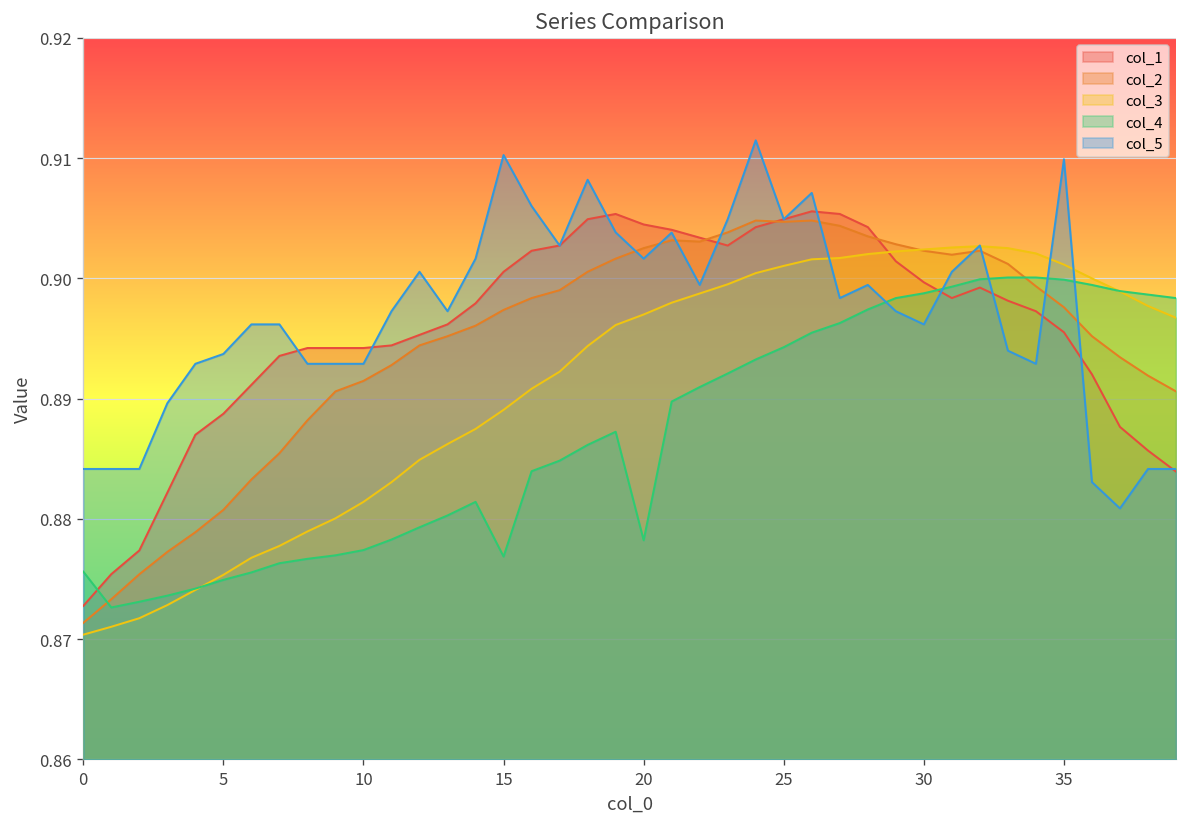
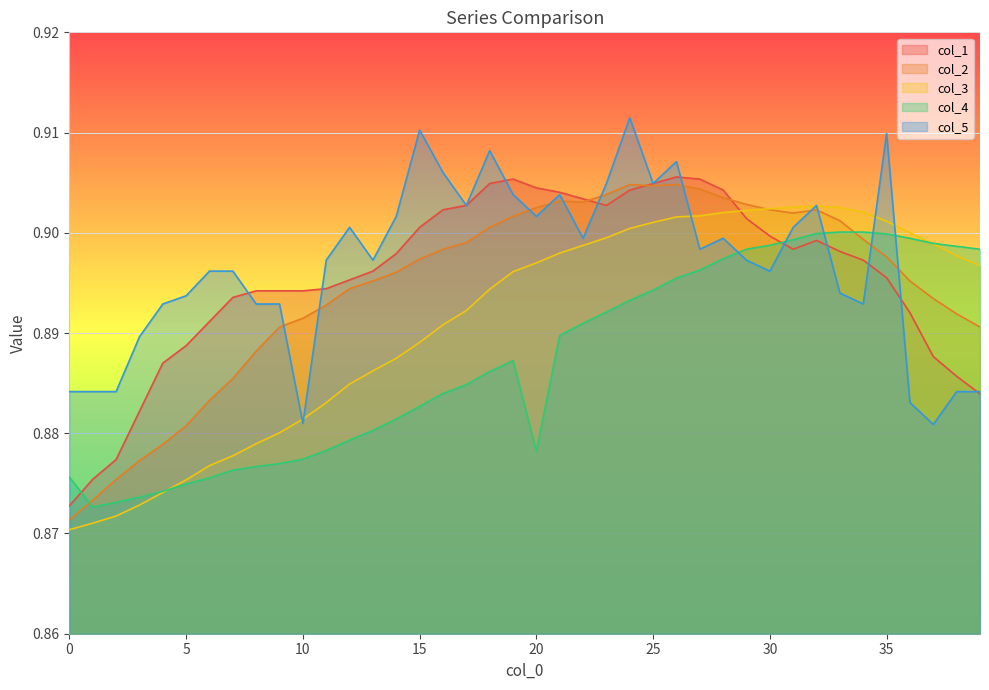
  {
    "col_4": {
      "0": 0.8756,
      "5": 0.8749,
      "10": 0.8774,
-     "15": 0.8769,
+     "15": 0.8827,
      "20": 0.8782,
      "25": 0.8943,
      "30": 0.8988,
      "35": 0.8999
    },
    "col_5": {
      "0": 0.8842,
      "5": 0.8937,
-     "10": 0.8929,
+     "10": 0.8810,
      "15": 0.9103,
      "20": 0.9016,
      "30": 0.8962,
      "35": 0.9099
    }
  }
